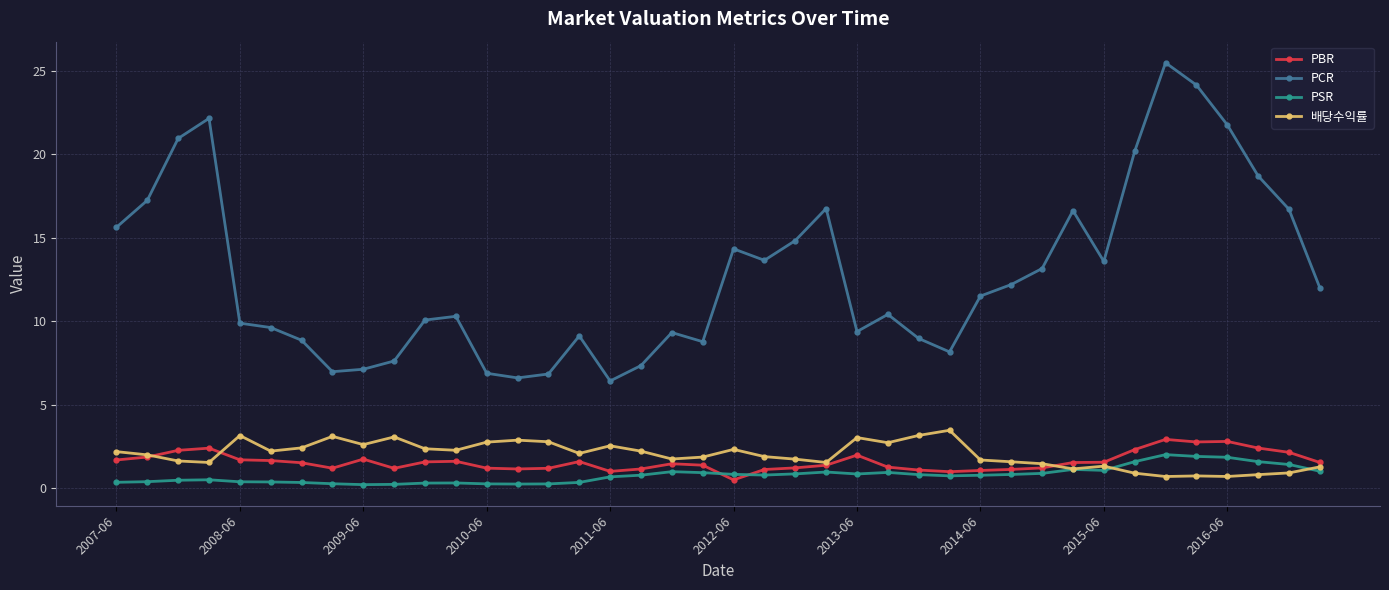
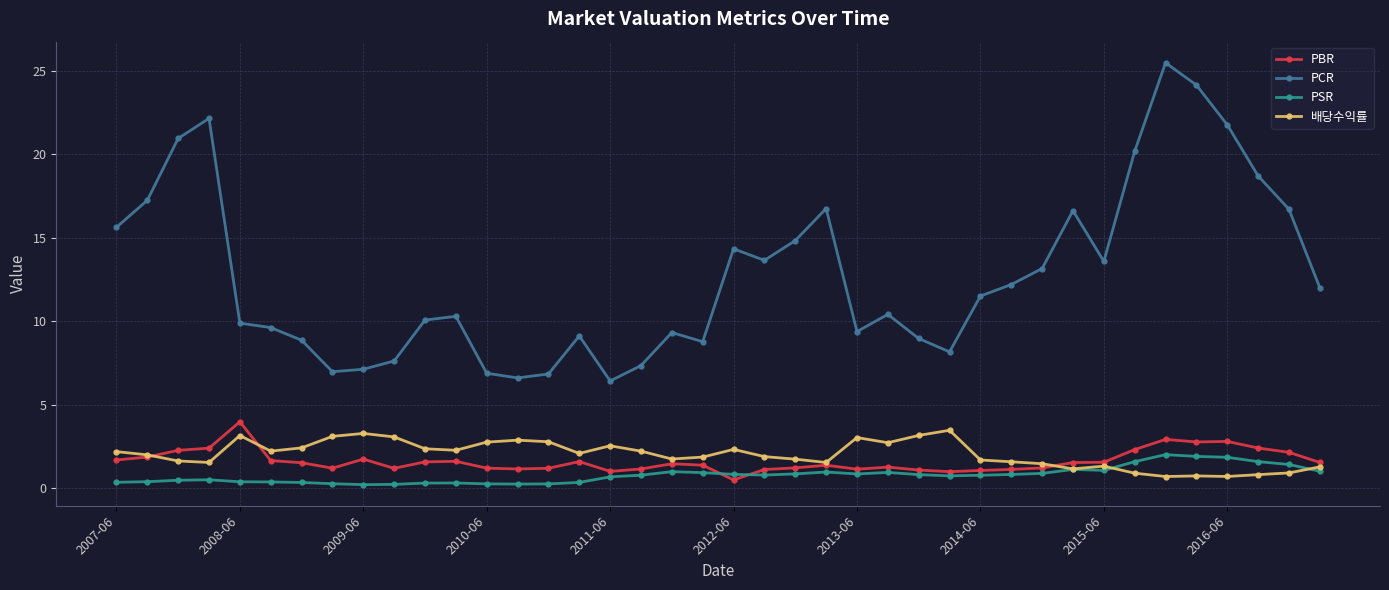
  {
    "PBR": {
      "2007-06": 1.7,
-     "2008-06": 1.7,
+     "2008-06": 4.0,
      "2009-06": 1.8,
      "2010-06": 1.2,
      "2011-06": 1.0,
      "2012-06": 0.5,
-     "2013-06": 2.0,
+     "2013-06": 1.1,
      "2014-06": 1.1,
      "2015-06": 1.6,
      "2016-06": 2.8
    },
    "배당수익률": {
      "2007-06": 2.2,
      "2008-06": 3.2,
-     "2009-06": 2.6,
+     "2009-06": 3.3,
      "2010-06": 2.8,
      "2011-06": 2.5,
      "2012-06": 2.3,
      "2013-06": 3.0,
      "2014-06": 1.7,
      "2015-06": 1.3,
      "2016-06": 0.7
    }
  }
